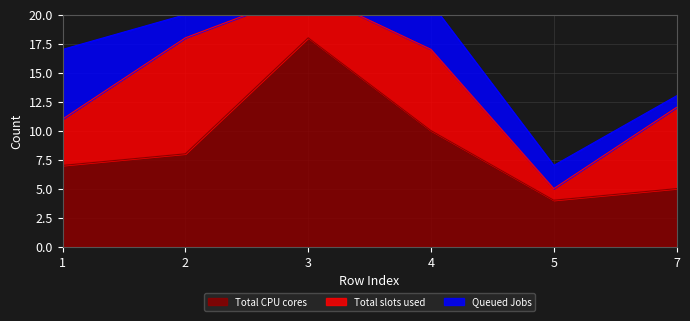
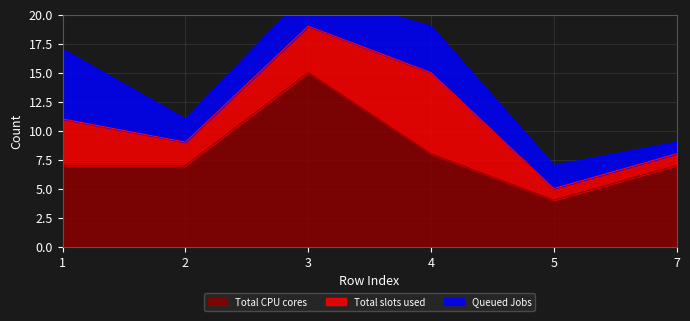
  {
    "Total CPU cores": {
      "1": 7,
-     "2": 8,
-     "3": 18,
-     "4": 10,
+     "2": 7,
+     "3": 15,
+     "4": 8,
      "5": 4,
-     "7": 5
+     "7": 7
    },
    "Total slots used": {
      "1": 4,
-     "2": 10,
+     "2": 2,
      "4": 7,
      "5": 1,
-     "7": 7
+     "7": 1
    },
    "Queued Jobs": {
      "1": 6,
      "2": 2,
      "5": 2,
      "7": 1
    }
  }
